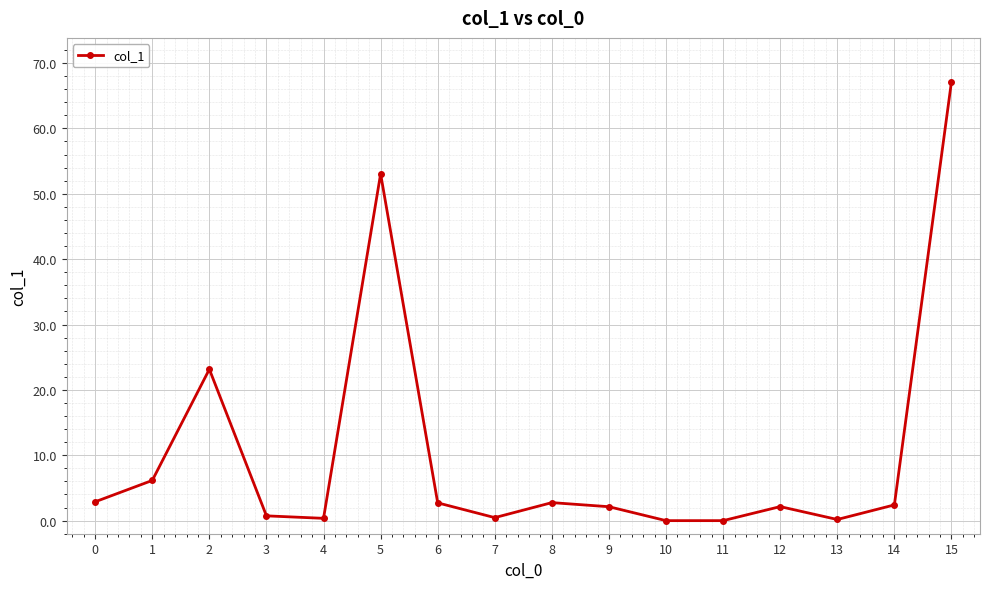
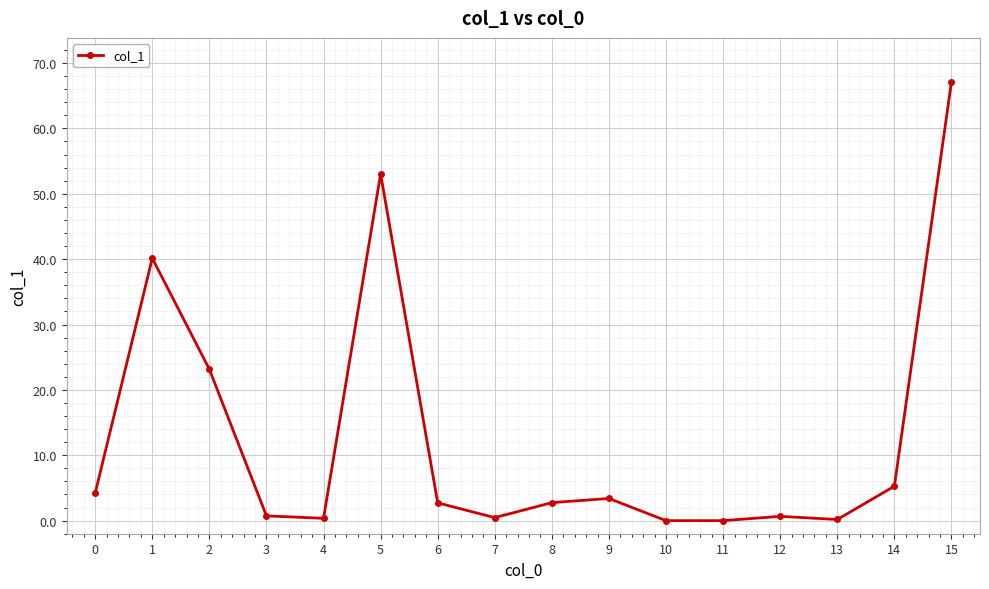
  {
-   "0": 3,
-   "1": 6,
+   "0": 4,
+   "1": 40,
    "2": 23,
    "3": 1,
    "4": 0,
    "5": 53,
    "6": 3,
    "7": 0,
    "8": 3,
-   "9": 2,
+   "9": 3,
    "10": 0,
    "11": 0,
-   "12": 2,
+   "12": 1,
    "13": 0,
-   "14": 2,
+   "14": 5,
    "15": 67
  }
